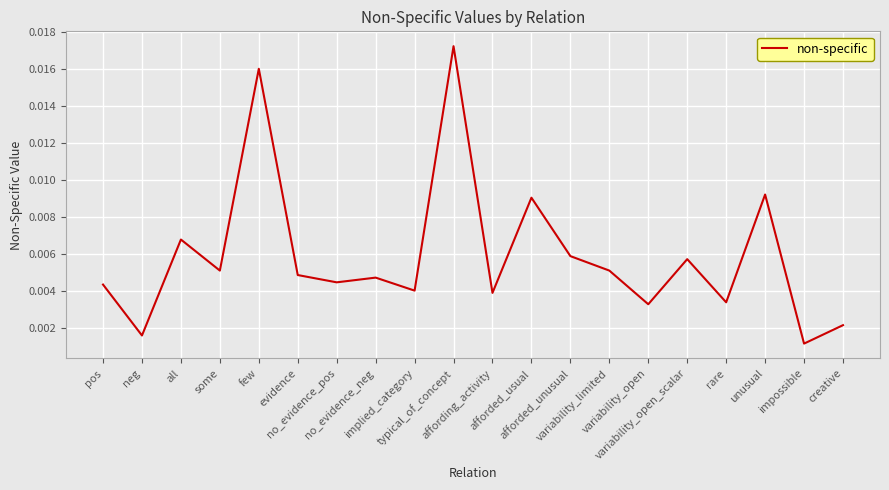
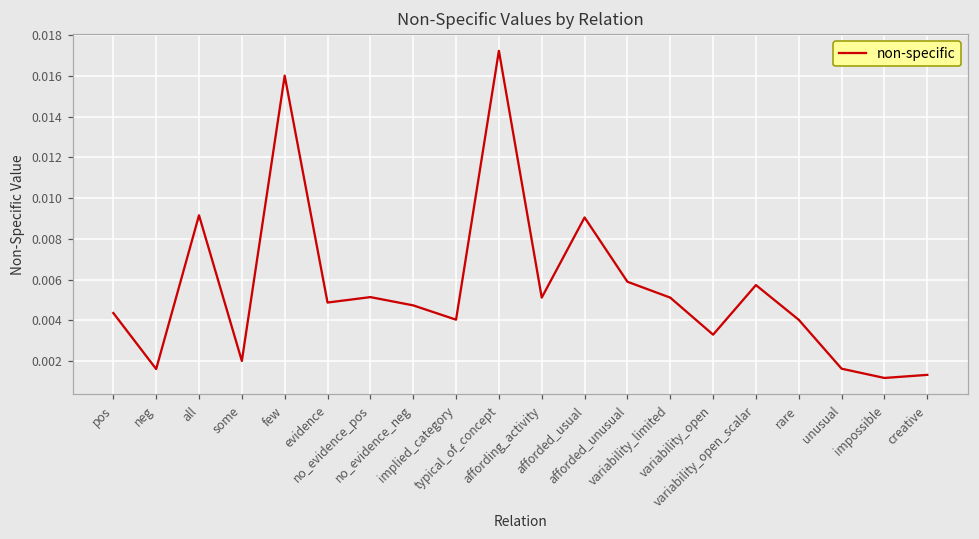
  {
    "pos": 0.0044,
    "neg": 0.0016,
-   "all": 0.0068,
-   "some": 0.0051,
+   "all": 0.0092,
+   "some": 0.0020,
    "few": 0.0160,
    "evidence": 0.0049,
-   "no_evidence_pos": 0.0045,
+   "no_evidence_pos": 0.0051,
    "no_evidence_neg": 0.0047,
    "implied_category": 0.0040,
    "typical_of_concept": 0.0172,
-   "affording_activity": 0.0039,
+   "affording_activity": 0.0051,
    "afforded_usual": 0.0090,
    "afforded_unusual": 0.0059,
    "variability_limited": 0.0051,
    "variability_open": 0.0033,
    "variability_open_scalar": 0.0057,
-   "rare": 0.0034,
-   "unusual": 0.0092,
+   "rare": 0.0040,
+   "unusual": 0.0016,
    "impossible": 0.0012,
-   "creative": 0.0022
+   "creative": 0.0013
  }
